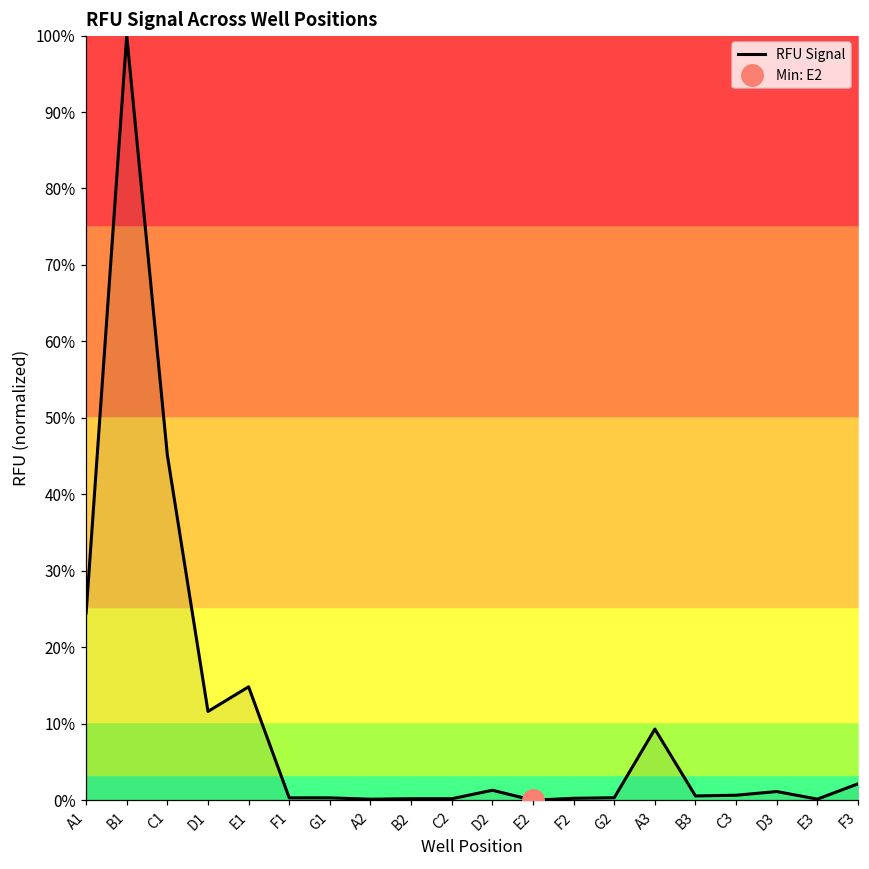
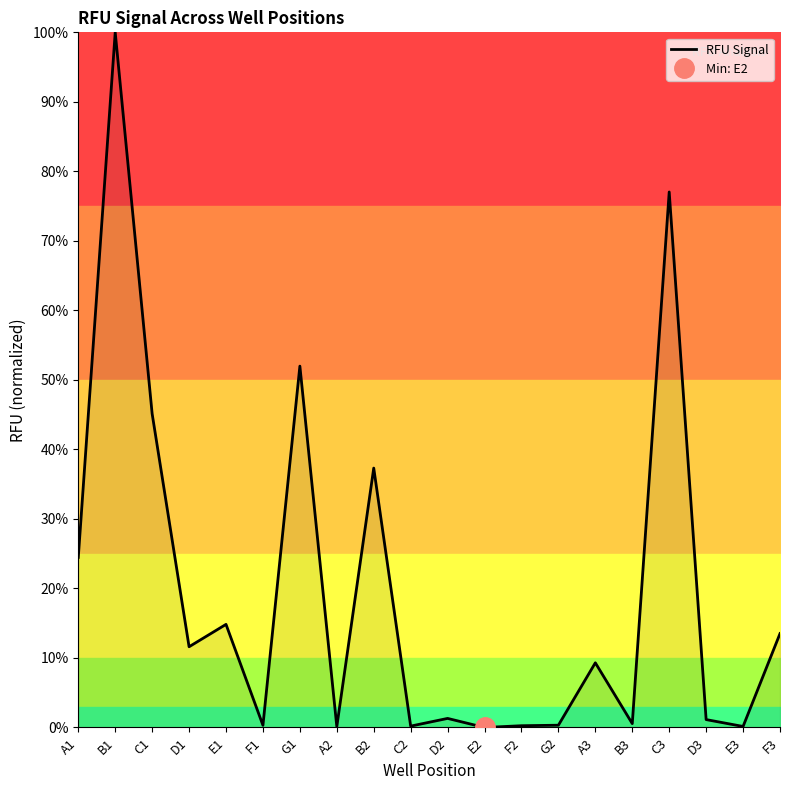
  {
    "RFU Signal": {
      "A1": "24%",
      "C1": "45%",
      "D1": "12%",
      "E1": "15%",
      "F1": "0%",
-     "G1": "0%",
+     "G1": "52%",
      "A2": "0%",
-     "B2": "0%",
+     "B2": "37%",
      "C2": "0%",
      "D2": "1%",
      "F2": "0%",
      "G2": "0%",
      "A3": "9%",
      "B3": "1%",
-     "C3": "1%",
+     "C3": "77%",
      "D3": "1%",
      "E3": "0%",
-     "F3": "2%"
+     "F3": "14%"
    }
  }
